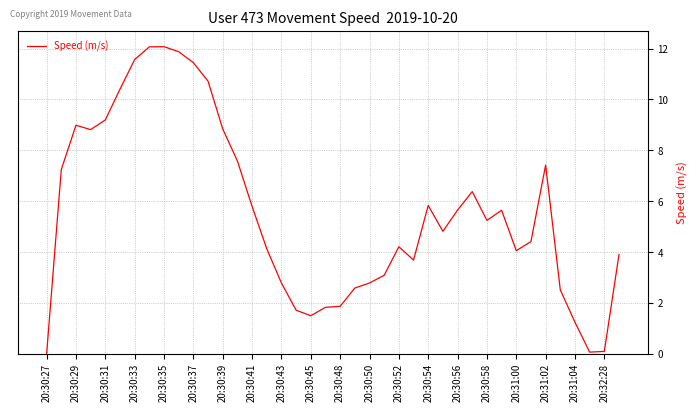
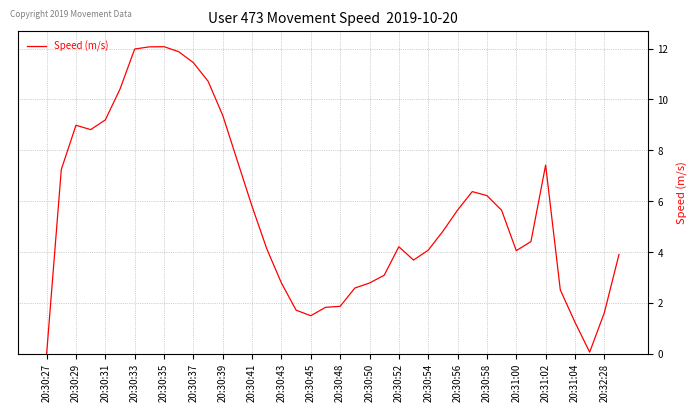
  {
    "20:30:27": 0.0,
    "20:30:29": 9.0,
    "20:30:31": 9.2,
-   "20:30:33": 11.6,
+   "20:30:33": 12.0,
    "20:30:35": 12.1,
    "20:30:37": 11.4,
-   "20:30:39": 8.8,
+   "20:30:39": 9.4,
    "20:30:41": 5.8,
    "20:30:43": 2.8,
    "20:30:45": 1.5,
    "20:30:48": 1.9,
    "20:30:50": 2.8,
    "20:30:52": 4.2,
-   "20:30:54": 5.8,
+   "20:30:54": 4.1,
    "20:30:56": 5.7,
-   "20:30:58": 5.2,
+   "20:30:58": 6.2,
    "20:31:00": 4.1,
    "20:31:02": 7.4,
    "20:31:04": 1.2,
-   "20:32:28": 0.1
+   "20:32:28": 1.6
  }
